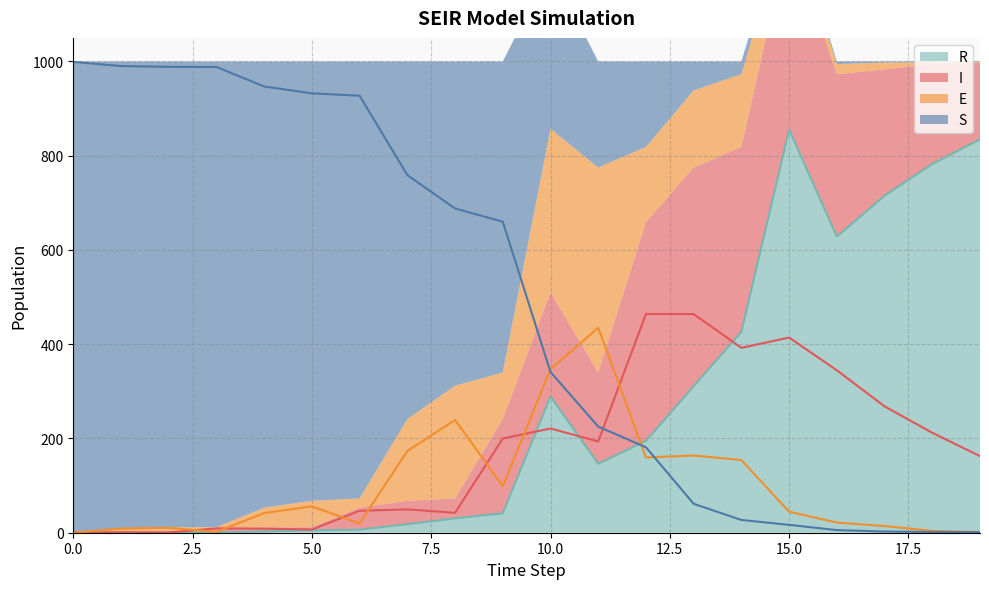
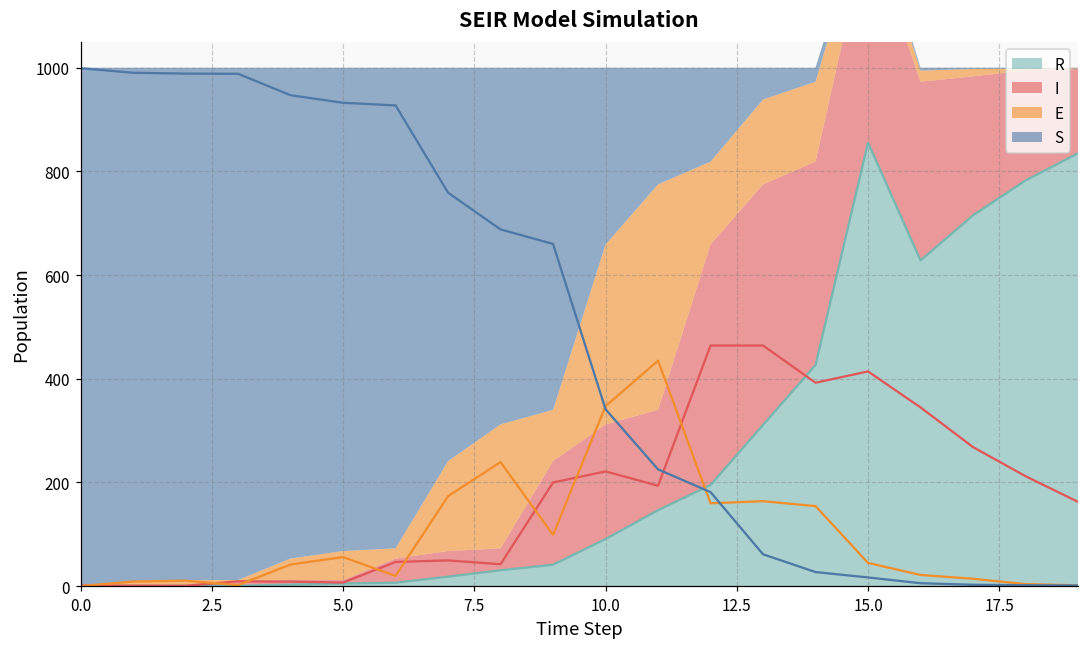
  {
    "R": {
-     "10.0": 290,
+     "10.0": 90,
      "15.0": 860
    }
  }
